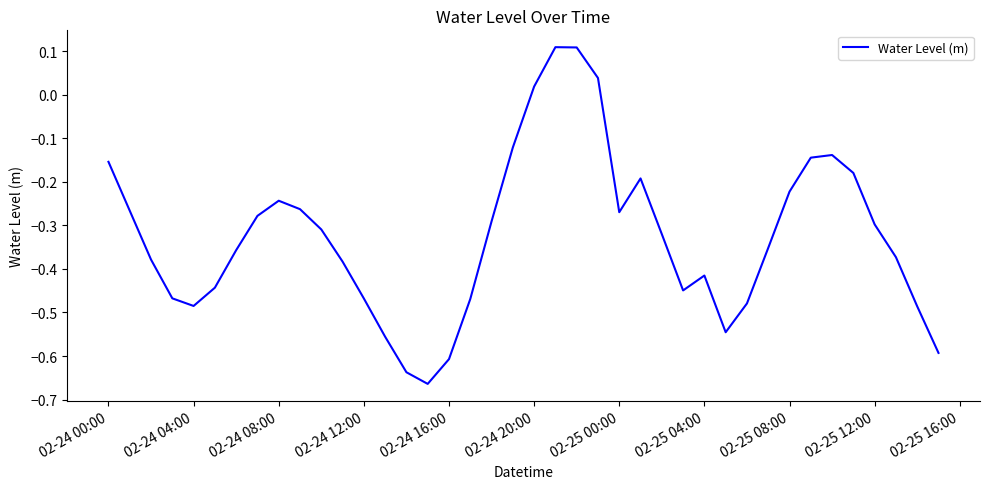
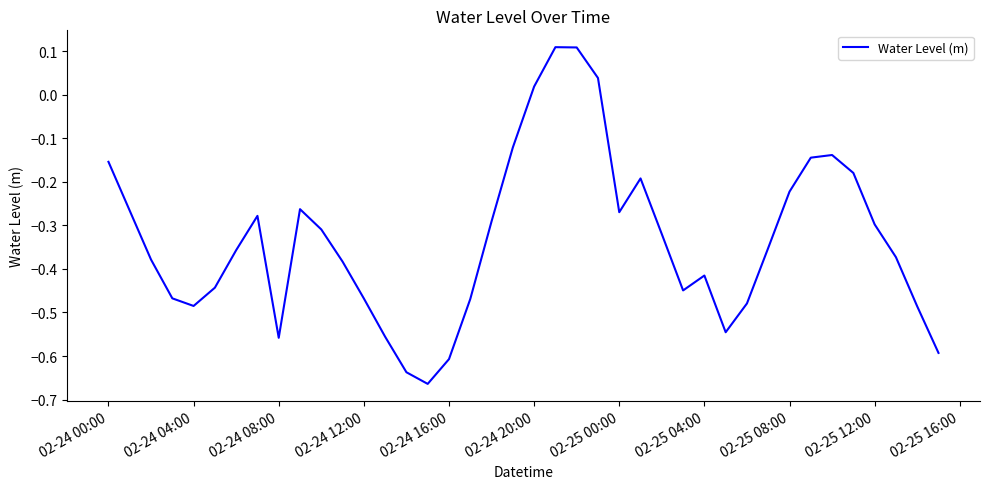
  {
    "02-24 00:00": -0.15,
    "02-24 04:00": -0.49,
-   "02-24 08:00": -0.24,
+   "02-24 08:00": -0.56,
    "02-24 12:00": -0.47,
    "02-24 16:00": -0.61,
    "02-24 20:00": 0.02,
    "02-25 00:00": -0.27,
    "02-25 04:00": -0.42,
    "02-25 08:00": -0.22,
    "02-25 12:00": -0.30
  }
